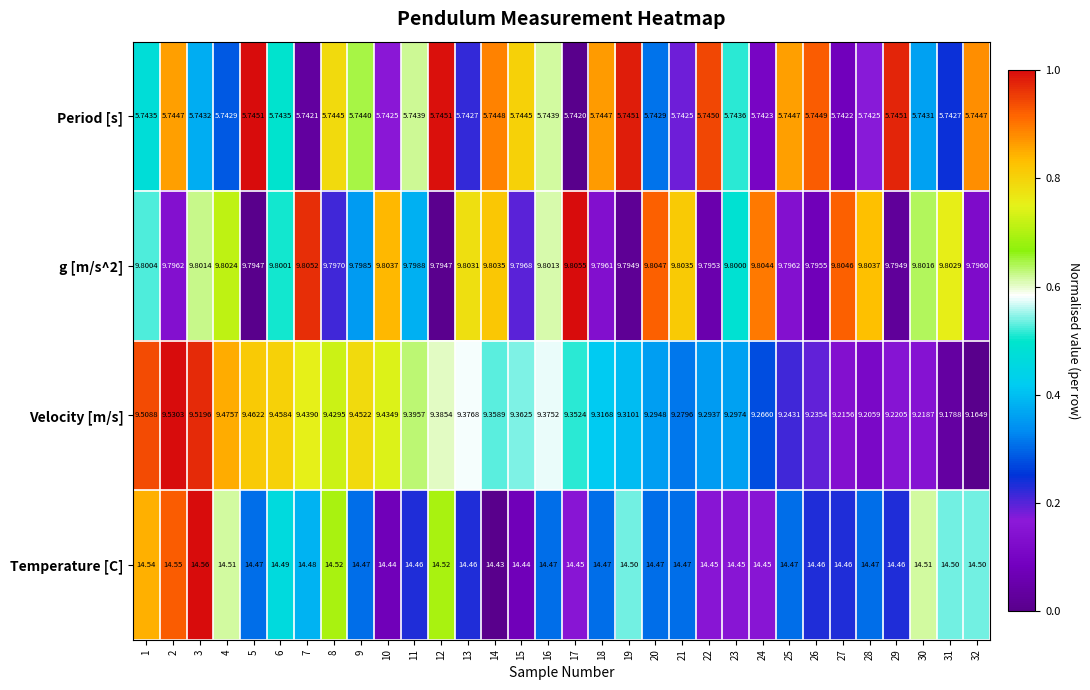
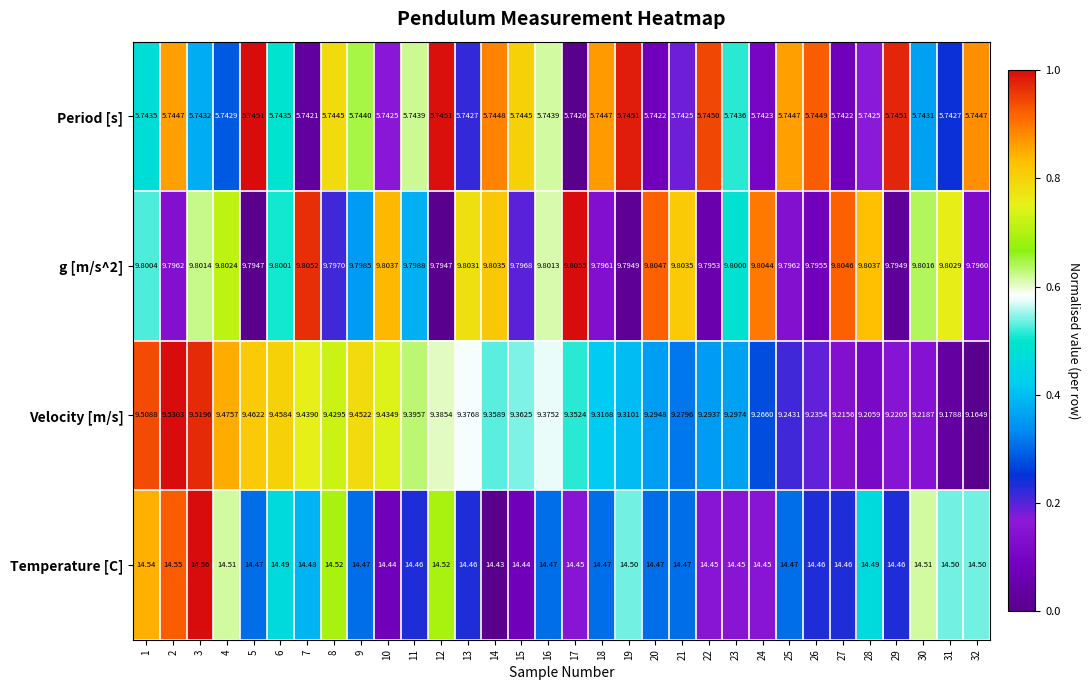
  {
    "Period [s]": {
      "1": 5.7435,
      "2": 5.7447,
      "3": 5.7432,
      "4": 5.7429,
      "5": 5.7451,
      "6": 5.7435,
      "7": 5.7421,
      "8": 5.7445,
      "9": 5.7440,
      "10": 5.7425,
      "11": 5.7439,
      "12": 5.7451,
      "13": 5.7427,
      "14": 5.7448,
      "15": 5.7445,
      "16": 5.7439,
      "17": 5.7420,
      "18": 5.7447,
      "19": 5.7451,
-     "20": 5.7429,
+     "20": 5.7422,
      "21": 5.7425,
      "22": 5.7450,
      "23": 5.7436,
      "24": 5.7423,
      "25": 5.7447,
      "26": 5.7449,
      "27": 5.7422,
      "28": 5.7425,
      "29": 5.7451,
      "30": 5.7431,
      "31": 5.7427,
      "32": 5.7447
    },
    "g [m/s^2]": {
      "1": 9.8004,
      "2": 9.7962,
      "3": 9.8014,
      "4": 9.8024,
      "5": 9.7947,
      "6": 9.8001,
      "7": 9.8052,
      "8": 9.7970,
      "9": 9.7985,
      "10": 9.8037,
      "11": 9.7988,
      "12": 9.7947,
      "13": 9.8031,
      "14": 9.8035,
      "15": 9.7968,
      "16": 9.8013,
      "17": 9.8055,
      "18": 9.7961,
      "19": 9.7949,
      "20": 9.8047,
      "21": 9.8035,
      "22": 9.7953,
      "23": 9.8000,
      "24": 9.8044,
      "25": 9.7962,
      "26": 9.7955,
      "27": 9.8046,
      "28": 9.8037,
      "29": 9.7949,
      "30": 9.8016,
      "31": 9.8029,
      "32": 9.7960
    },
    "Velocity [m/s]": {
      "1": 9.5088,
      "2": 9.5303,
      "3": 9.5196,
      "4": 9.4757,
      "5": 9.4622,
      "6": 9.4584,
      "7": 9.4390,
      "8": 9.4295,
      "9": 9.4522,
      "10": 9.4349,
      "11": 9.3957,
      "12": 9.3854,
      "13": 9.3768,
      "14": 9.3589,
      "15": 9.3625,
      "16": 9.3752,
      "17": 9.3524,
      "18": 9.3168,
      "19": 9.3101,
      "20": 9.2948,
      "21": 9.2796,
      "22": 9.2937,
      "23": 9.2974,
      "24": 9.2660,
      "25": 9.2431,
      "26": 9.2354,
      "27": 9.2156,
      "28": 9.2059,
      "29": 9.2205,
      "30": 9.2187,
      "31": 9.1788,
      "32": 9.1649
    },
    "Temperature [C]": {
      "1": 14.54,
      "2": 14.55,
      "3": 14.56,
      "4": 14.51,
      "5": 14.47,
      "6": 14.49,
      "7": 14.48,
      "8": 14.52,
      "9": 14.47,
      "10": 14.44,
      "11": 14.46,
      "12": 14.52,
      "13": 14.46,
      "14": 14.43,
      "15": 14.44,
      "16": 14.47,
      "17": 14.45,
      "18": 14.47,
      "19": 14.50,
      "20": 14.47,
      "21": 14.47,
      "22": 14.45,
      "23": 14.45,
      "24": 14.45,
      "25": 14.47,
      "26": 14.46,
      "27": 14.46,
-     "28": 14.47,
+     "28": 14.49,
      "29": 14.46,
      "30": 14.51,
      "31": 14.50,
      "32": 14.50
    }
  }
